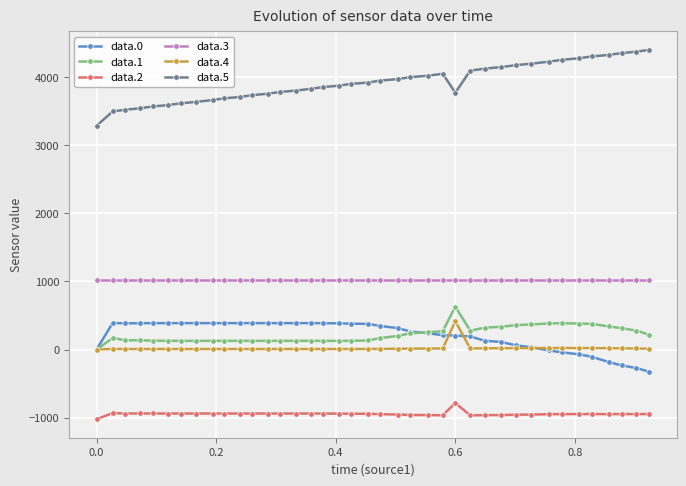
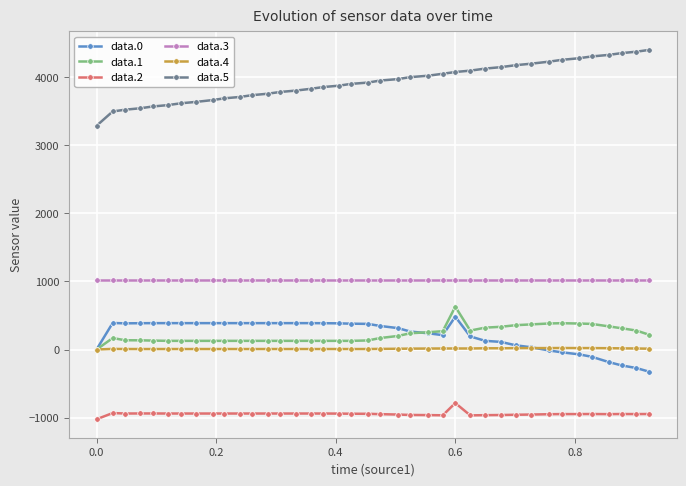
  {
    "data.0": {
-     "0.6": 200
+     "0.6": 500
    },
    "data.1": {
      "0.6": 600
    },
    "data.2": {
      "0.0": -1000,
      "0.6": -800
    },
    "data.3": {
      "0.0": 1000,
      "0.6": 1000
    },
    "data.4": {
-     "0.6": 400
+     "0.6": 0
    },
    "data.5": {
      "0.0": 3300,
-     "0.6": 3800
+     "0.6": 4100
    }
  }
